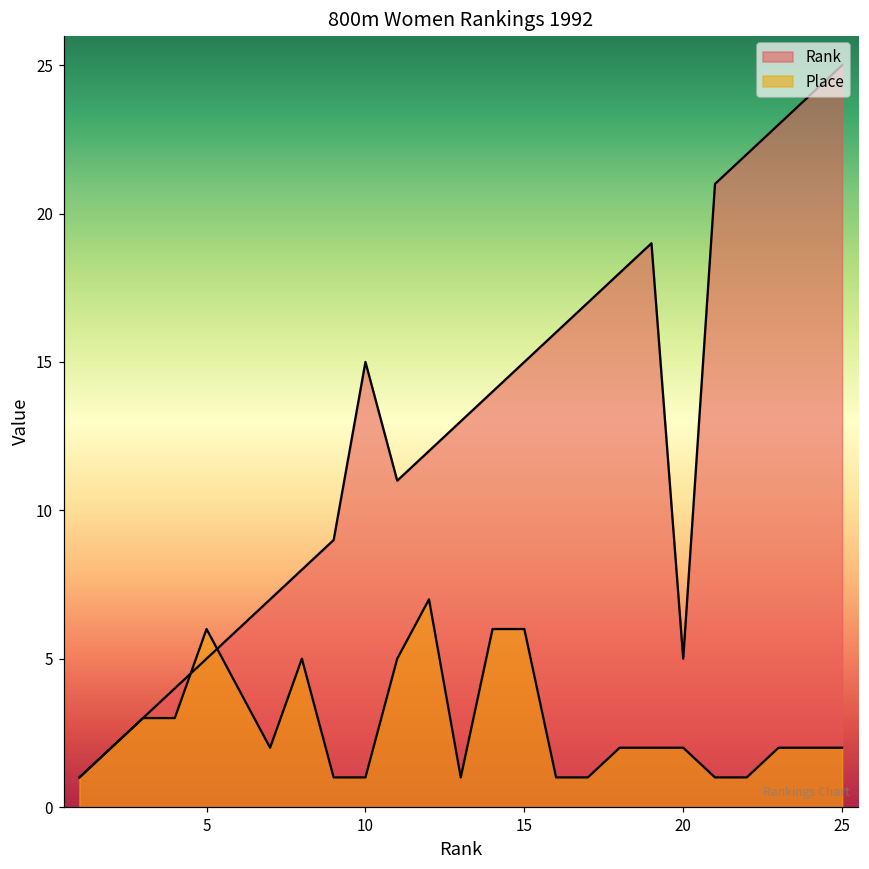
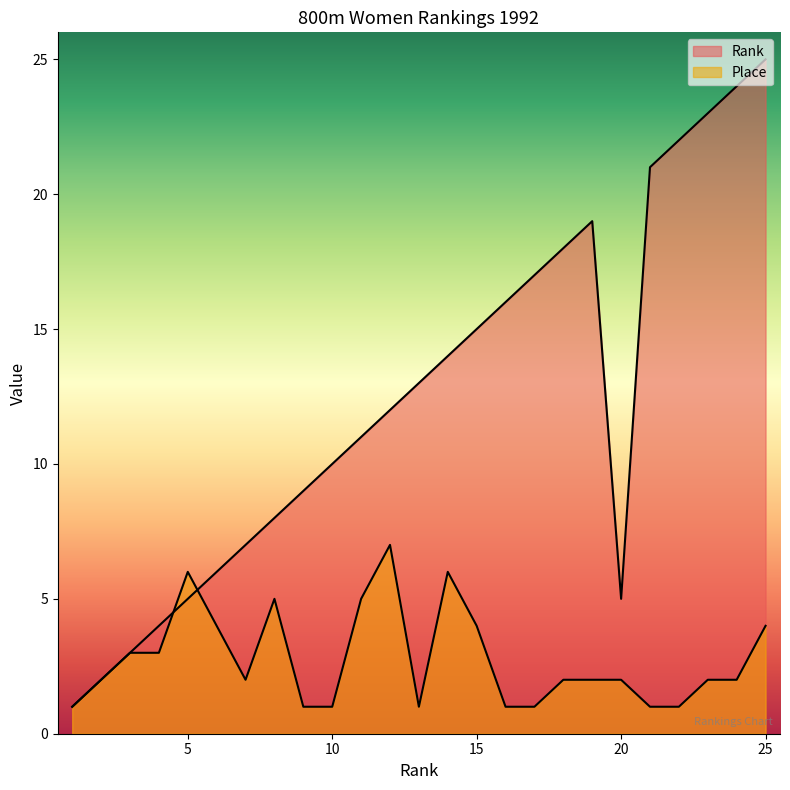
  {
    "Rank": {
      "5": 5,
-     "10": 15,
+     "10": 10,
      "15": 15,
      "20": 5
    },
    "Place": {
      "5": 6,
      "10": 1,
-     "15": 6,
+     "15": 4,
      "20": 2,
-     "25": 2
+     "25": 4
    }
  }
